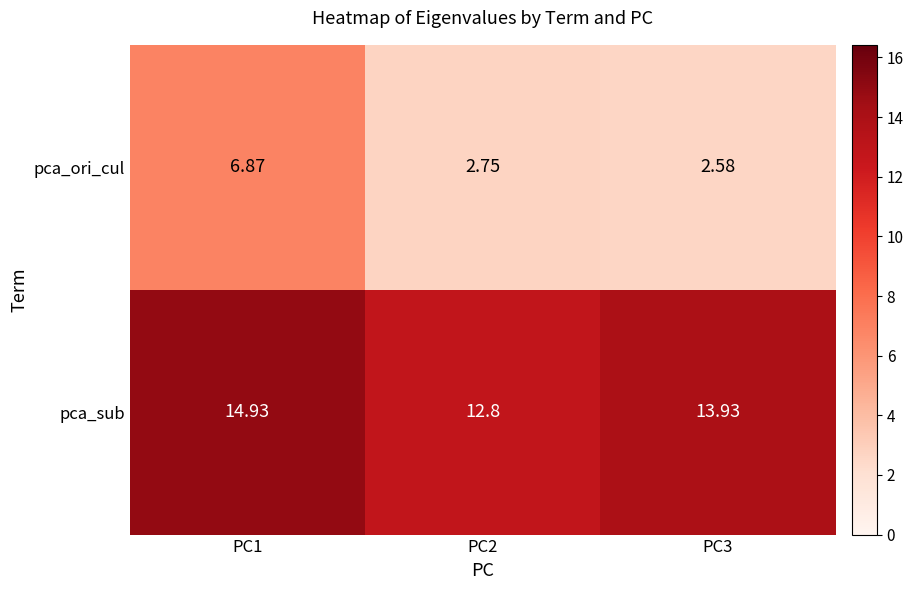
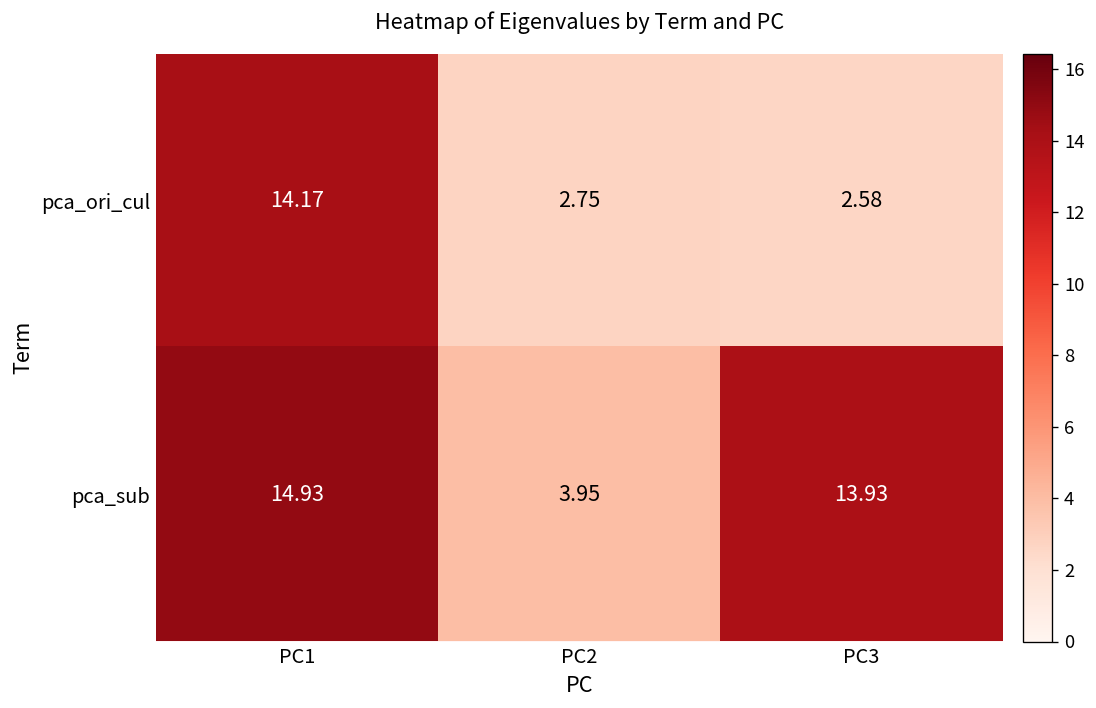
  {
    "pca_ori_cul": {
-     "PC1": 6.87,
+     "PC1": 14.17,
      "PC2": 2.75,
      "PC3": 2.58
    },
    "pca_sub": {
      "PC1": 14.93,
-     "PC2": 12.8,
+     "PC2": 3.95,
      "PC3": 13.93
    }
  }
